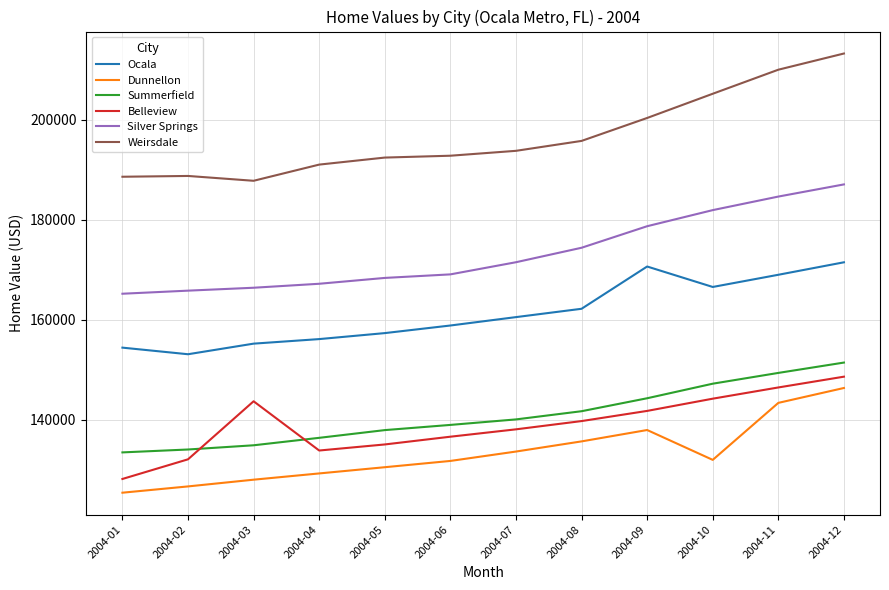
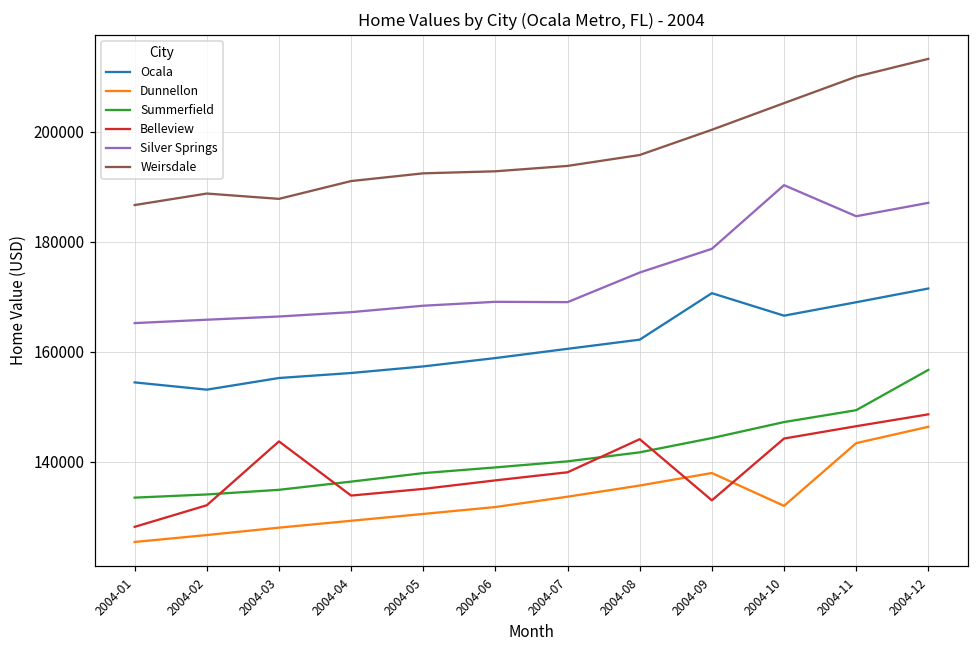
  {
    "Ocala": {
      "2004-01": 154000,
      "2004-02": 153000,
      "2004-03": 155000,
      "2004-04": 156000,
      "2004-05": 157000,
      "2004-06": 159000,
      "2004-07": 161000,
      "2004-08": 162000,
      "2004-09": 171000,
      "2004-10": 167000,
      "2004-11": 169000,
      "2004-12": 171000
    },
    "Dunnellon": {
      "2004-01": 125000,
      "2004-02": 127000,
      "2004-03": 128000,
      "2004-04": 129000,
      "2004-05": 131000,
      "2004-06": 132000,
      "2004-07": 134000,
      "2004-08": 136000,
      "2004-09": 138000,
      "2004-10": 132000,
      "2004-11": 143000,
      "2004-12": 146000
    },
    "Summerfield": {
      "2004-01": 133000,
      "2004-02": 134000,
      "2004-03": 135000,
      "2004-04": 136000,
      "2004-05": 138000,
      "2004-06": 139000,
      "2004-07": 140000,
      "2004-08": 142000,
      "2004-09": 144000,
      "2004-10": 147000,
      "2004-11": 149000,
-     "2004-12": 151000
+     "2004-12": 157000
    },
    "Belleview": {
      "2004-01": 128000,
      "2004-02": 132000,
      "2004-03": 144000,
      "2004-04": 134000,
      "2004-05": 135000,
      "2004-06": 137000,
      "2004-07": 138000,
-     "2004-08": 140000,
-     "2004-09": 142000,
+     "2004-08": 144000,
+     "2004-09": 133000,
      "2004-10": 144000,
      "2004-11": 146000,
      "2004-12": 149000
    },
    "Silver Springs": {
      "2004-01": 165000,
      "2004-02": 166000,
      "2004-03": 166000,
      "2004-04": 167000,
      "2004-05": 168000,
      "2004-06": 169000,
-     "2004-07": 171000,
+     "2004-07": 169000,
      "2004-08": 174000,
      "2004-09": 179000,
-     "2004-10": 182000,
+     "2004-10": 190000,
      "2004-11": 185000,
      "2004-12": 187000
    },
    "Weirsdale": {
-     "2004-01": 189000,
+     "2004-01": 187000,
      "2004-02": 189000,
      "2004-03": 188000,
      "2004-04": 191000,
      "2004-05": 192000,
      "2004-06": 193000,
      "2004-07": 194000,
      "2004-08": 196000,
      "2004-09": 200000,
      "2004-10": 205000,
      "2004-11": 210000,
      "2004-12": 213000
    }
  }
